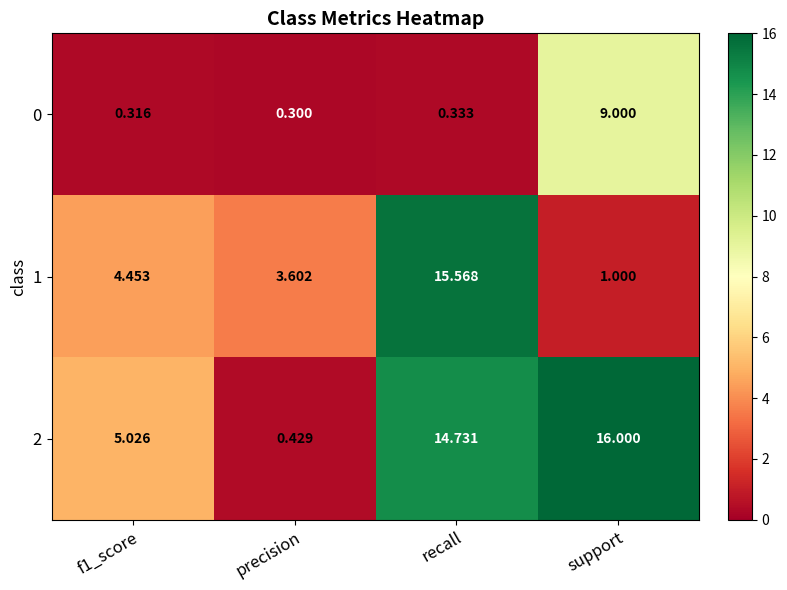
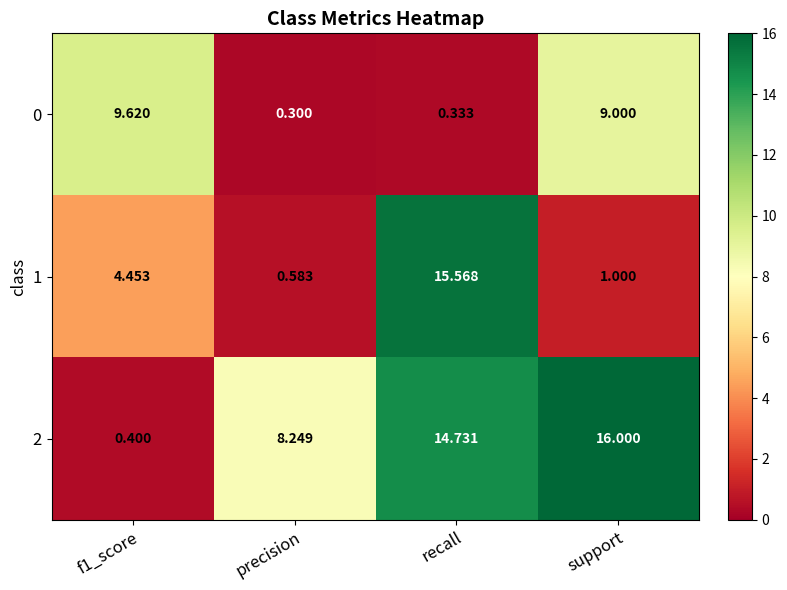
  {
    "0": {
-     "f1_score": 0.316,
+     "f1_score": 9.620,
      "precision": 0.300,
      "recall": 0.333,
      "support": 9.000
    },
    "1": {
      "f1_score": 4.453,
-     "precision": 3.602,
+     "precision": 0.583,
      "recall": 15.568,
      "support": 1.000
    },
    "2": {
-     "f1_score": 5.026,
-     "precision": 0.429,
+     "f1_score": 0.400,
+     "precision": 8.249,
      "recall": 14.731,
      "support": 16.000
    }
  }
